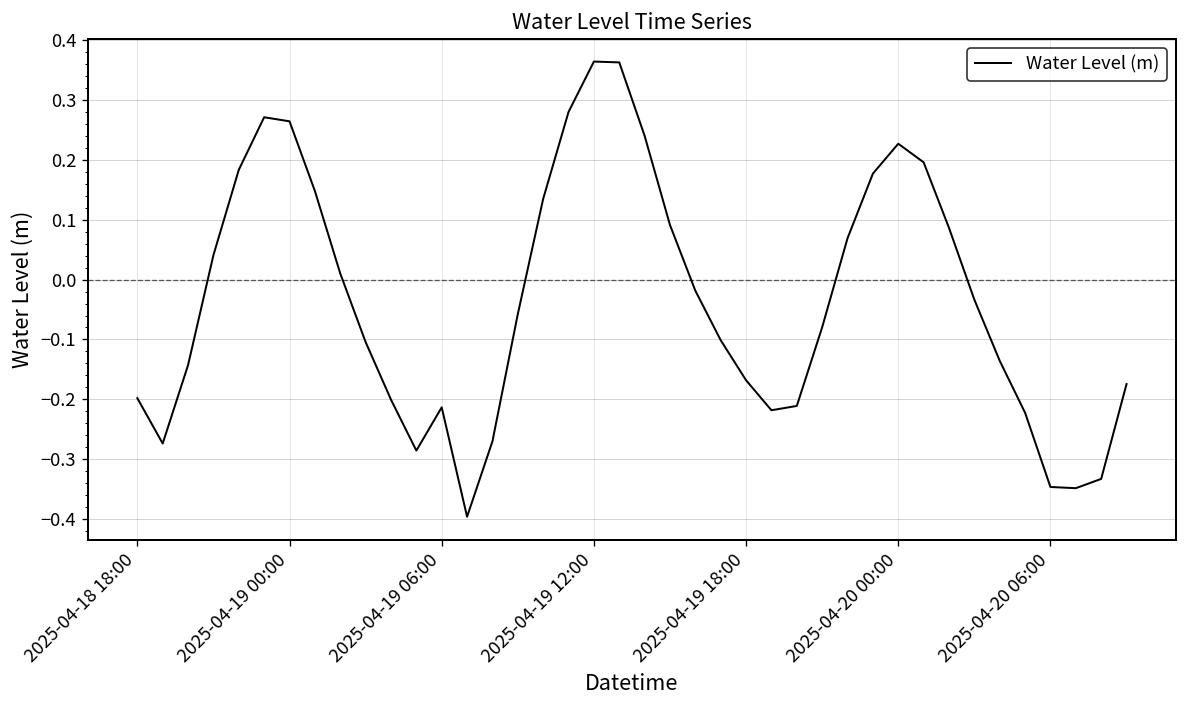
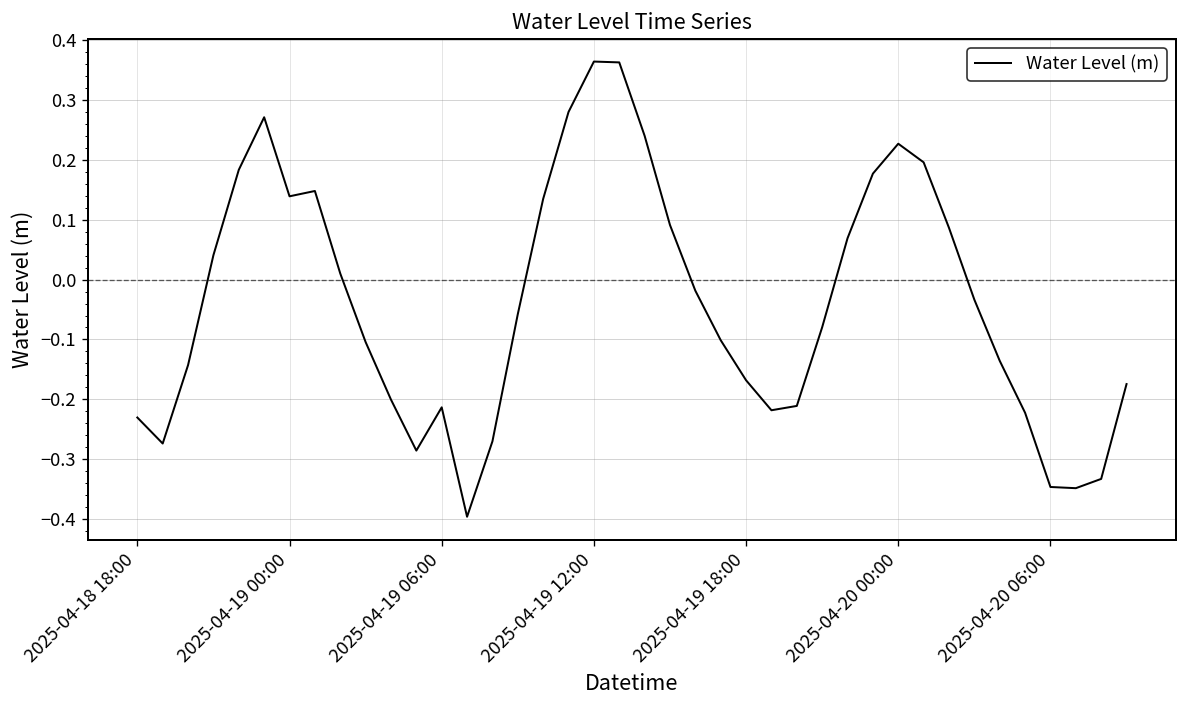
  {
-   "2025-04-18 18:00": -0.20,
-   "2025-04-19 00:00": 0.26,
+   "2025-04-18 18:00": -0.23,
+   "2025-04-19 00:00": 0.14,
    "2025-04-19 06:00": -0.21,
    "2025-04-19 12:00": 0.36,
    "2025-04-19 18:00": -0.17,
    "2025-04-20 00:00": 0.23,
    "2025-04-20 06:00": -0.35
  }
